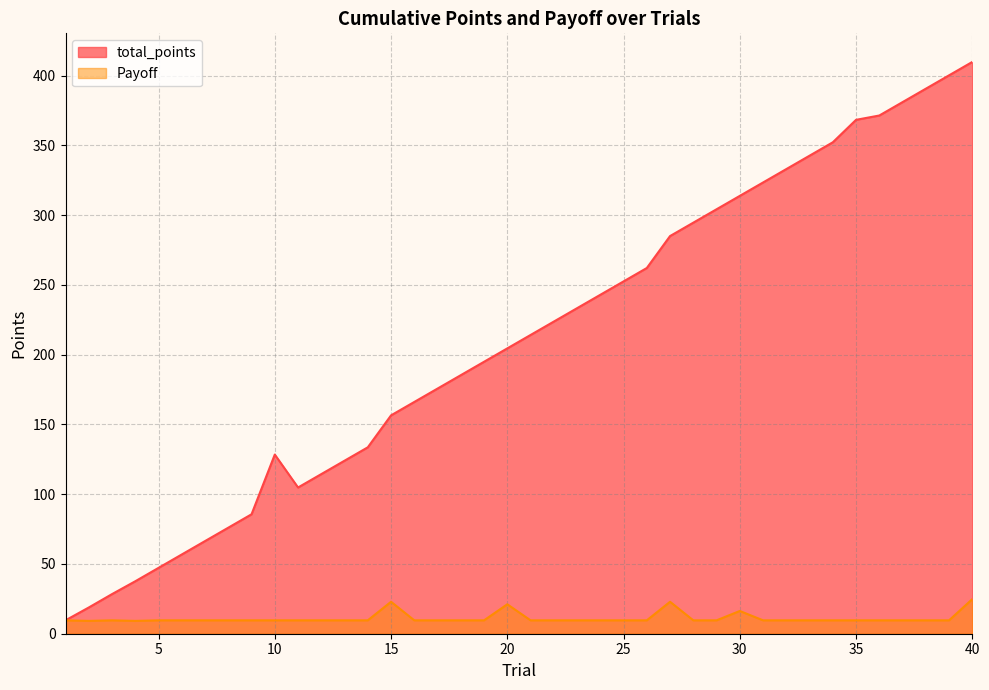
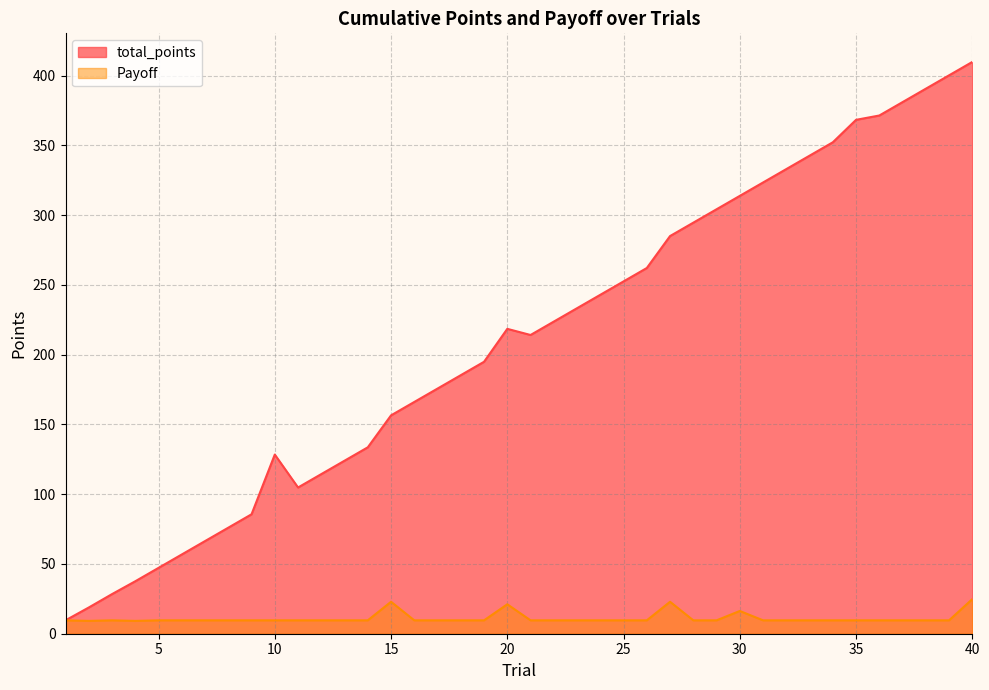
  {
    "total_points": {
      "5": 47,
      "10": 128,
      "15": 157,
-     "20": 205,
+     "20": 219,
      "25": 253,
      "30": 314,
      "35": 368,
      "40": 410
    },
    "Payoff": {
      "5": 10,
      "10": 10,
      "15": 23,
      "20": 21,
      "25": 10,
      "30": 16,
      "35": 10,
      "40": 25
    }
  }
